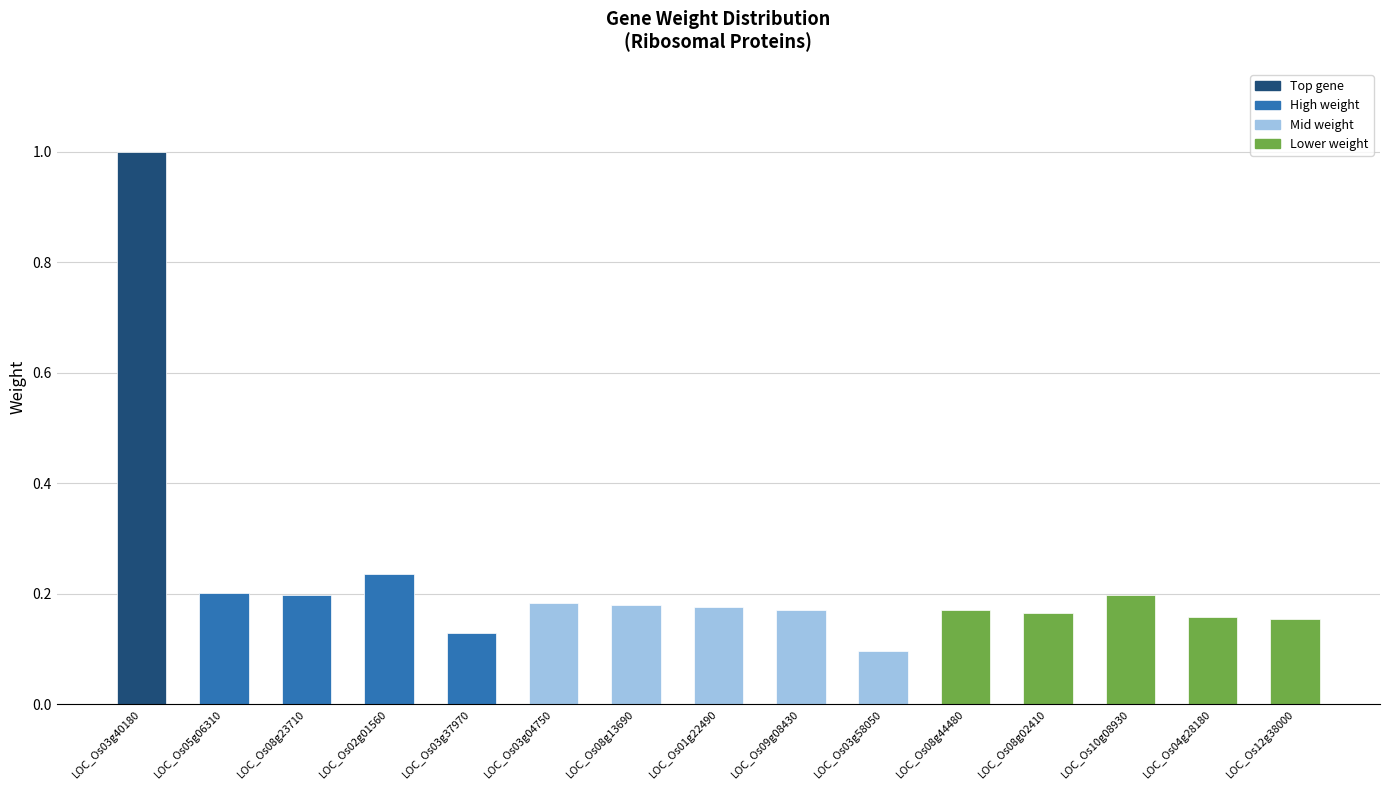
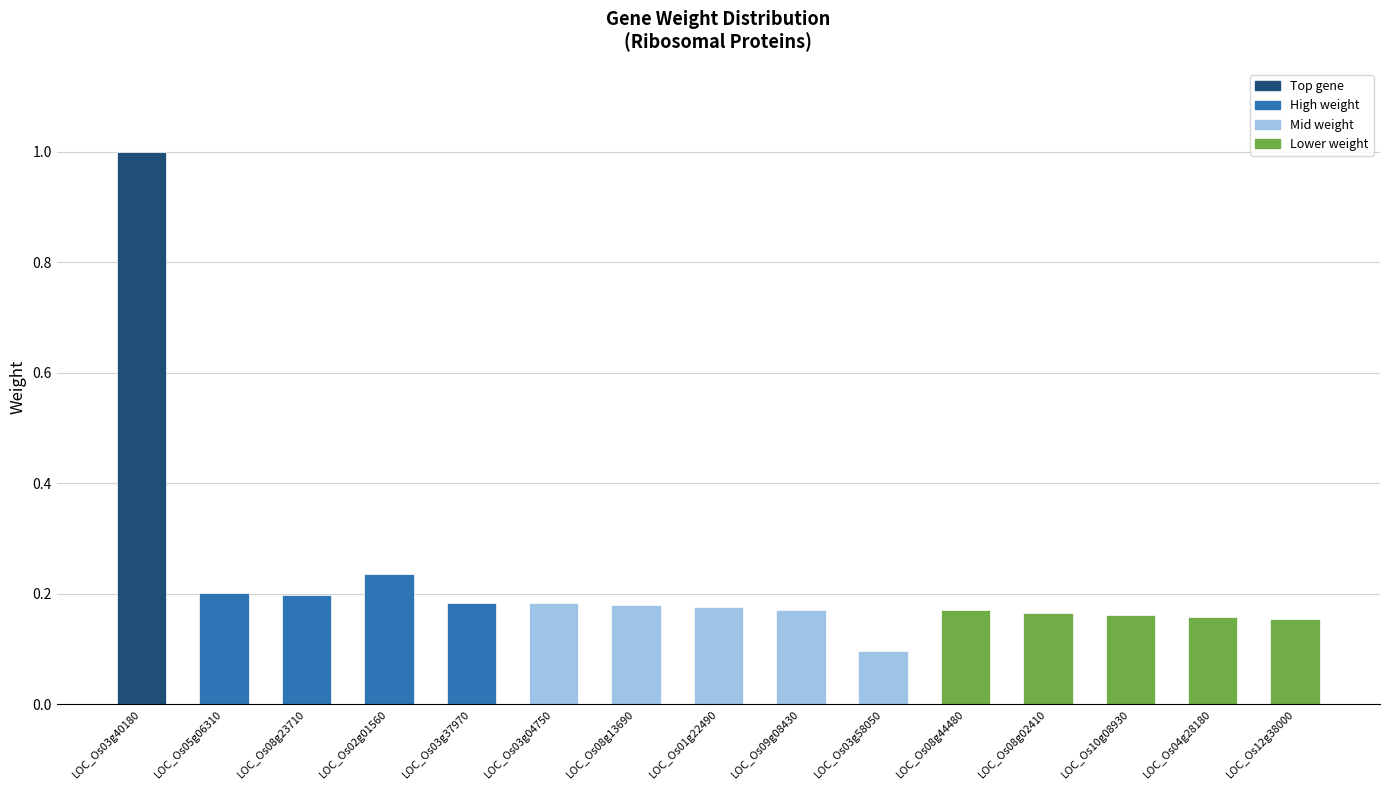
  {
    "LOC_Os03g40180": 1.00,
    "LOC_Os05g06310": 0.20,
    "LOC_Os08g23710": 0.20,
    "LOC_Os02g01560": 0.24,
-   "LOC_Os03g37970": 0.13,
+   "LOC_Os03g37970": 0.18,
    "LOC_Os03g04750": 0.18,
    "LOC_Os08g13690": 0.18,
    "LOC_Os01g22490": 0.18,
    "LOC_Os09g08430": 0.17,
    "LOC_Os03g58050": 0.10,
    "LOC_Os08g44480": 0.17,
    "LOC_Os08g02410": 0.16,
-   "LOC_Os10g08930": 0.20,
+   "LOC_Os10g08930": 0.16,
    "LOC_Os04g28180": 0.16,
    "LOC_Os12g38000": 0.15
  }
